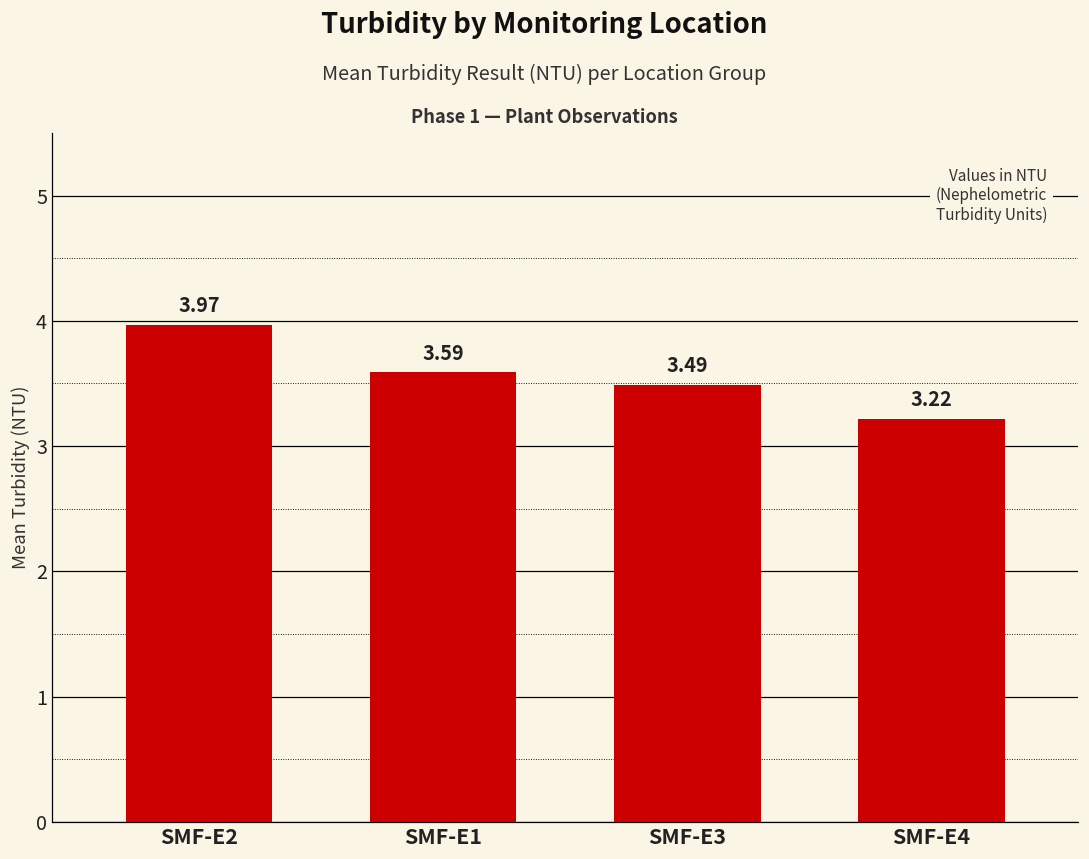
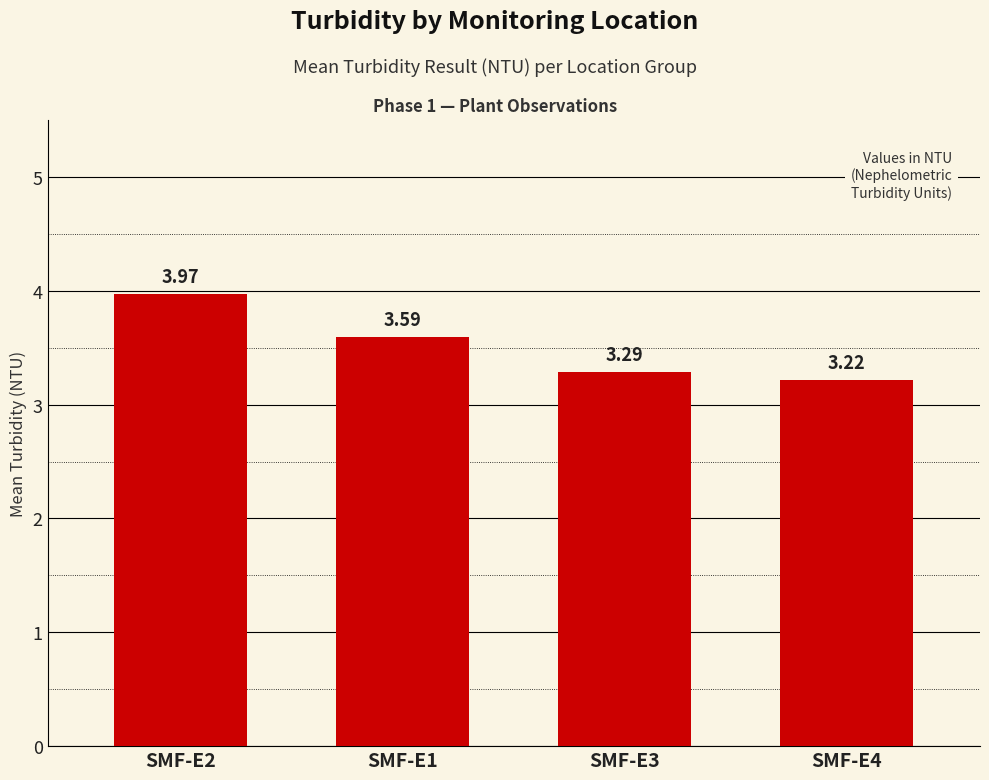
  {
    "SMF-E2": 3.97,
    "SMF-E1": 3.59,
-   "SMF-E3": 3.49,
+   "SMF-E3": 3.29,
    "SMF-E4": 3.22
  }
